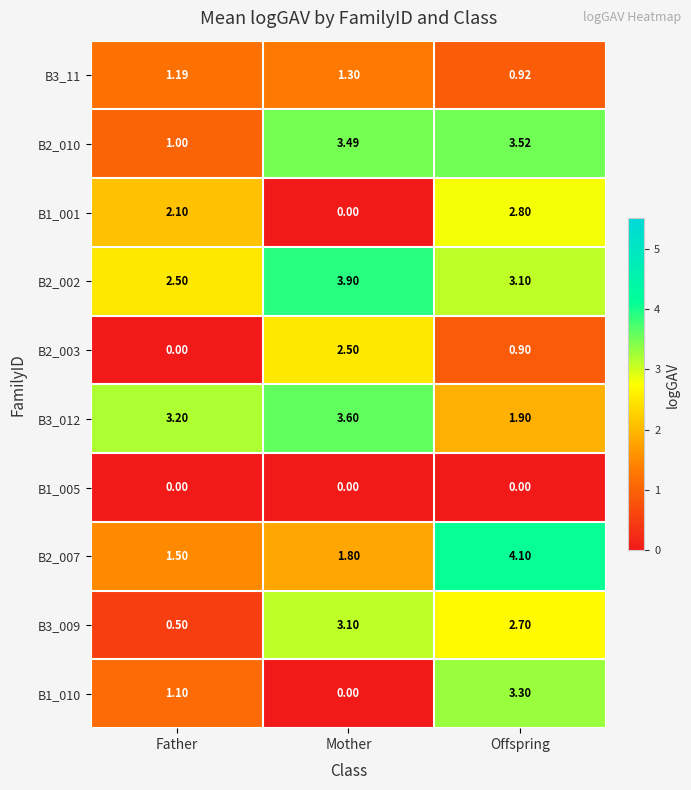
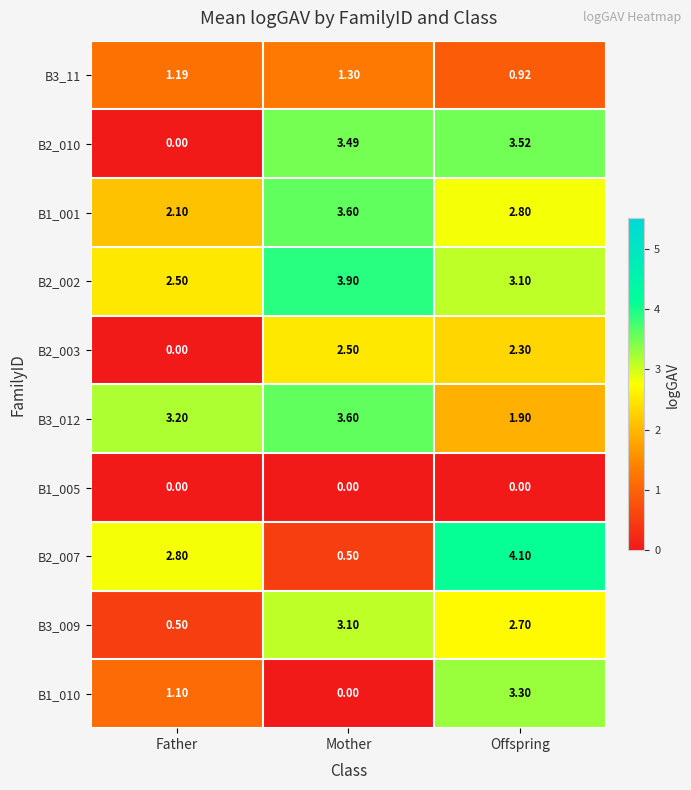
  {
    "B3_11": {
      "Father": 1.19,
      "Mother": 1.30,
      "Offspring": 0.92
    },
    "B2_010": {
-     "Father": 1.00,
+     "Father": 0.00,
      "Mother": 3.49,
      "Offspring": 3.52
    },
    "B1_001": {
      "Father": 2.10,
-     "Mother": 0.00,
+     "Mother": 3.60,
      "Offspring": 2.80
    },
    "B2_002": {
      "Father": 2.50,
      "Mother": 3.90,
      "Offspring": 3.10
    },
    "B2_003": {
      "Father": 0.00,
      "Mother": 2.50,
-     "Offspring": 0.90
+     "Offspring": 2.30
    },
    "B3_012": {
      "Father": 3.20,
      "Mother": 3.60,
      "Offspring": 1.90
    },
    "B1_005": {
      "Father": 0.00,
      "Mother": 0.00,
      "Offspring": 0.00
    },
    "B2_007": {
-     "Father": 1.50,
-     "Mother": 1.80,
+     "Father": 2.80,
+     "Mother": 0.50,
      "Offspring": 4.10
    },
    "B3_009": {
      "Father": 0.50,
      "Mother": 3.10,
      "Offspring": 2.70
    },
    "B1_010": {
      "Father": 1.10,
      "Mother": 0.00,
      "Offspring": 3.30
    }
  }
